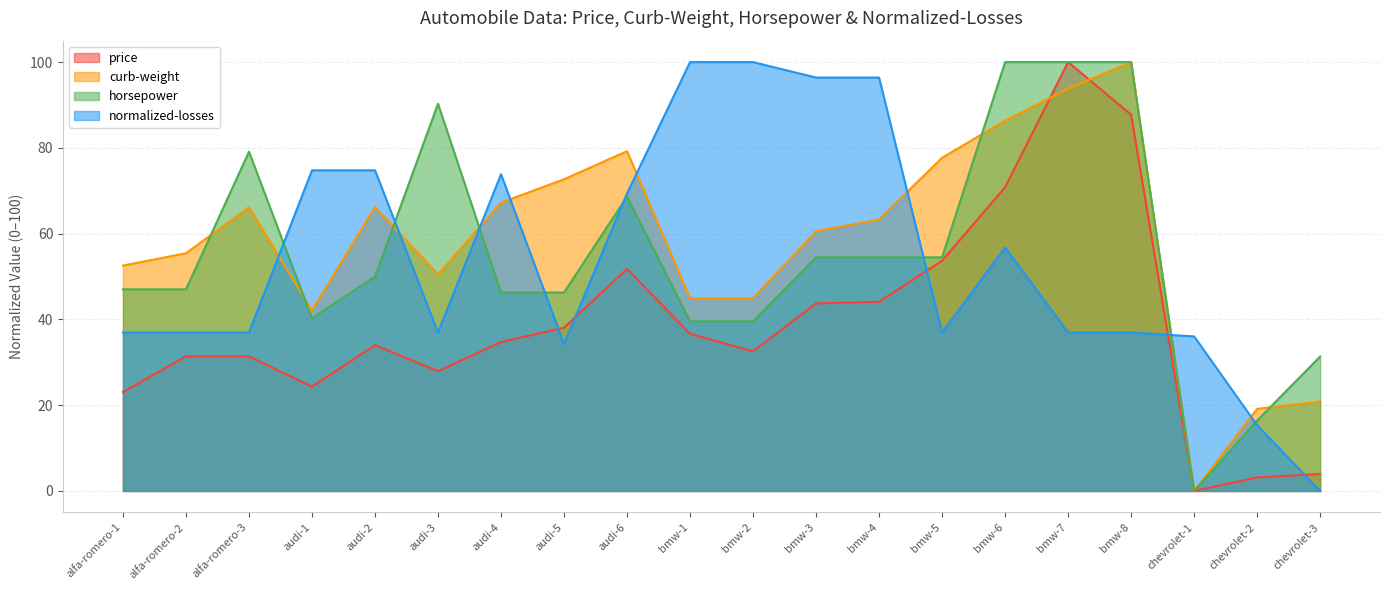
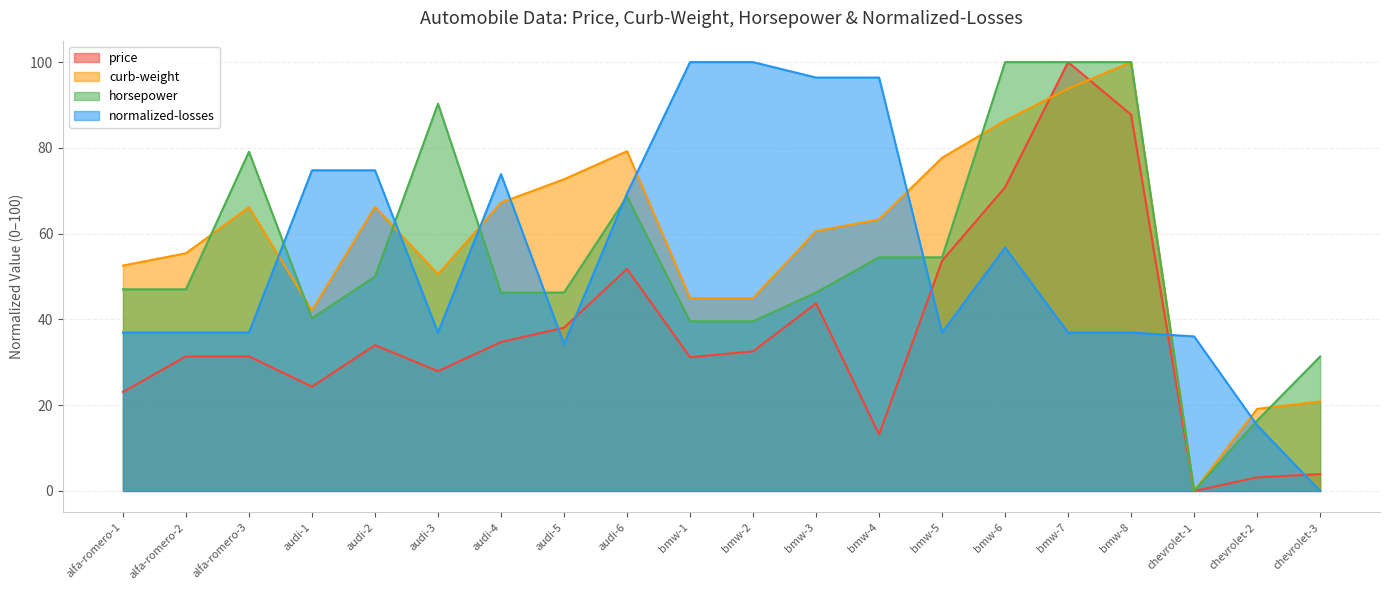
  {
    "price": {
      "alfa-romero-1": 23,
      "alfa-romero-2": 31,
      "alfa-romero-3": 31,
      "audi-1": 24,
      "audi-2": 34,
      "audi-3": 28,
      "audi-4": 35,
      "audi-5": 38,
      "audi-6": 52,
-     "bmw-1": 37,
+     "bmw-1": 31,
      "bmw-2": 33,
      "bmw-3": 44,
-     "bmw-4": 44,
+     "bmw-4": 13,
      "bmw-5": 54,
      "bmw-6": 71,
      "bmw-8": 88,
      "chevrolet-2": 3,
      "chevrolet-3": 4
    },
    "curb-weight": {
      "alfa-romero-1": 53,
      "alfa-romero-2": 55,
      "alfa-romero-3": 66,
      "audi-1": 42,
      "audi-2": 66,
      "audi-3": 51,
      "audi-4": 67,
      "audi-5": 73,
      "audi-6": 79,
      "bmw-1": 45,
      "bmw-2": 45,
      "bmw-3": 61,
      "bmw-4": 63,
      "bmw-5": 78,
      "bmw-6": 86,
      "bmw-7": 94,
      "chevrolet-2": 19,
      "chevrolet-3": 21
    },
    "horsepower": {
      "alfa-romero-1": 47,
      "alfa-romero-2": 47,
      "alfa-romero-3": 79,
      "audi-1": 40,
      "audi-2": 50,
      "audi-3": 90,
      "audi-4": 46,
      "audi-5": 46,
      "audi-6": 69,
      "bmw-1": 40,
      "bmw-2": 40,
-     "bmw-3": 54,
+     "bmw-3": 46,
      "bmw-4": 54,
      "bmw-5": 54,
      "bmw-6": 100,
      "chevrolet-2": 16,
      "chevrolet-3": 31
    },
    "normalized-losses": {
      "alfa-romero-1": 37,
      "alfa-romero-2": 37,
      "alfa-romero-3": 37,
      "audi-1": 75,
      "audi-2": 75,
      "audi-3": 37,
      "audi-4": 74,
      "audi-5": 34,
      "audi-6": 69,
      "bmw-1": 100,
      "bmw-2": 100,
      "bmw-3": 96,
      "bmw-4": 96,
      "bmw-5": 37,
      "bmw-6": 57,
      "bmw-7": 37,
      "bmw-8": 37,
      "chevrolet-1": 36,
      "chevrolet-2": 15,
      "chevrolet-3": 0
    }
  }
